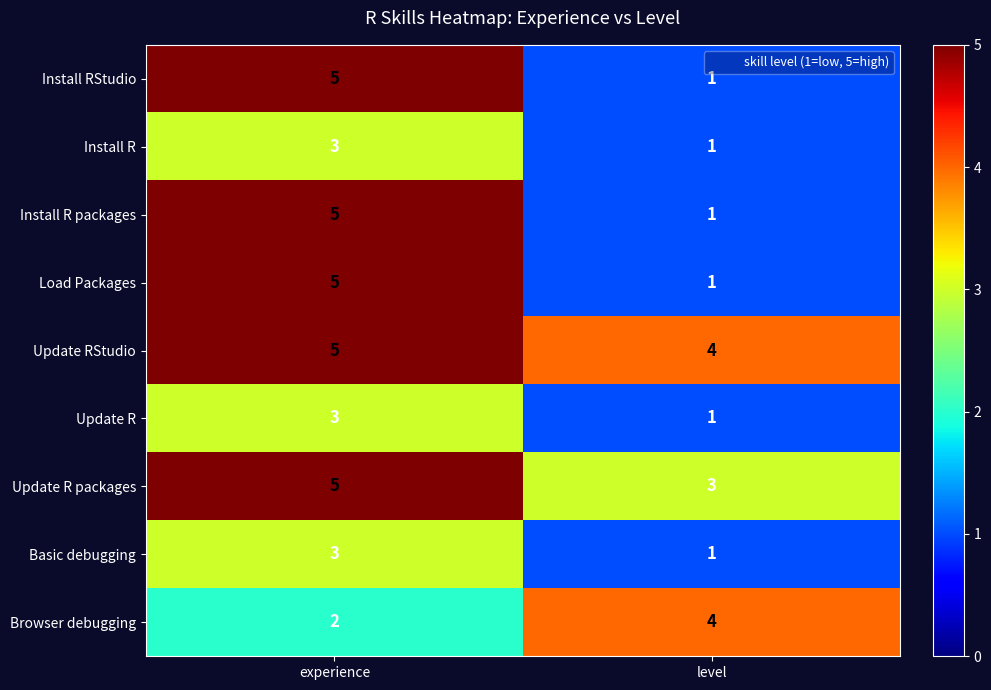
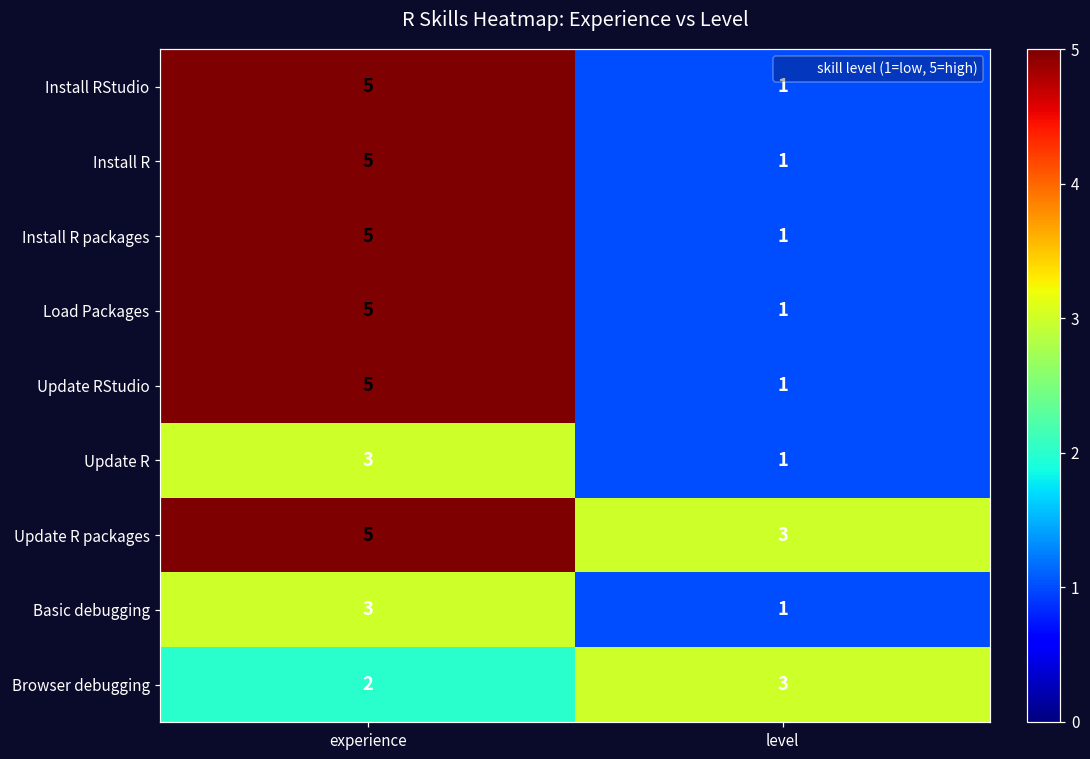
  {
    "Install RStudio": {
      "experience": 5
    },
    "Install R": {
-     "experience": 3,
+     "experience": 5,
      "level": 1
    },
    "Install R packages": {
      "experience": 5,
      "level": 1
    },
    "Load Packages": {
      "experience": 5,
      "level": 1
    },
    "Update RStudio": {
      "experience": 5,
-     "level": 4
+     "level": 1
    },
    "Update R": {
      "experience": 3,
      "level": 1
    },
    "Update R packages": {
      "experience": 5,
      "level": 3
    },
    "Basic debugging": {
      "experience": 3,
      "level": 1
    },
    "Browser debugging": {
      "experience": 2,
-     "level": 4
+     "level": 3
    }
  }
